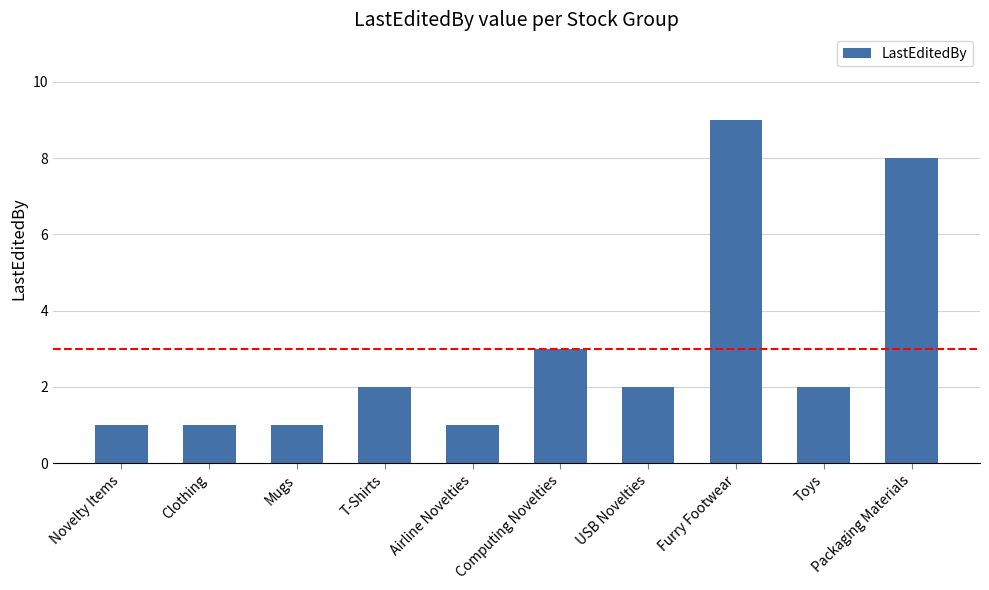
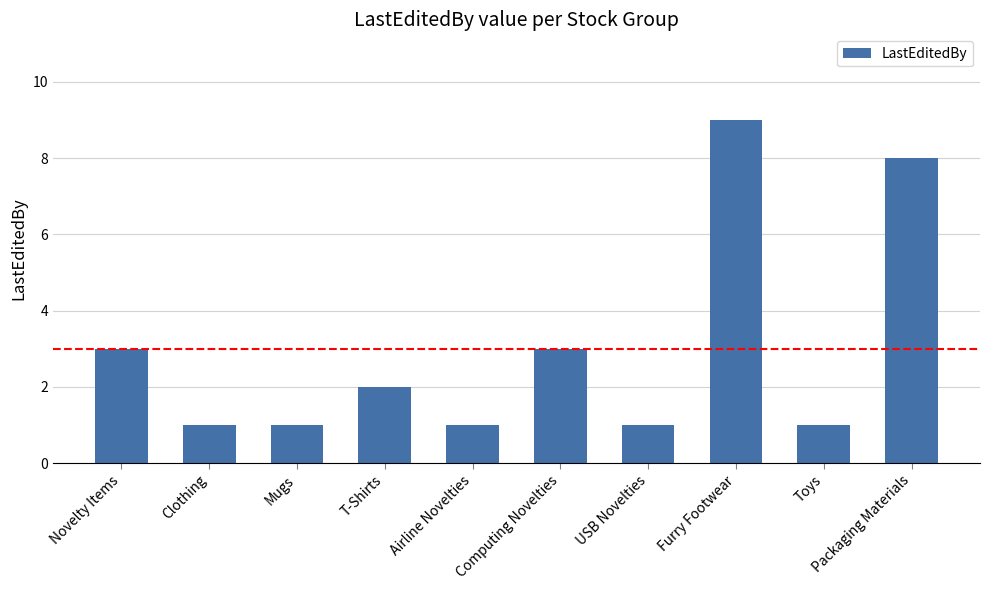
  {
-   "Novelty Items": 1,
+   "Novelty Items": 3,
    "Clothing": 1,
    "Mugs": 1,
    "T-Shirts": 2,
    "Airline Novelties": 1,
    "Computing Novelties": 3,
-   "USB Novelties": 2,
+   "USB Novelties": 1,
    "Furry Footwear": 9,
-   "Toys": 2,
+   "Toys": 1,
    "Packaging Materials": 8
  }
